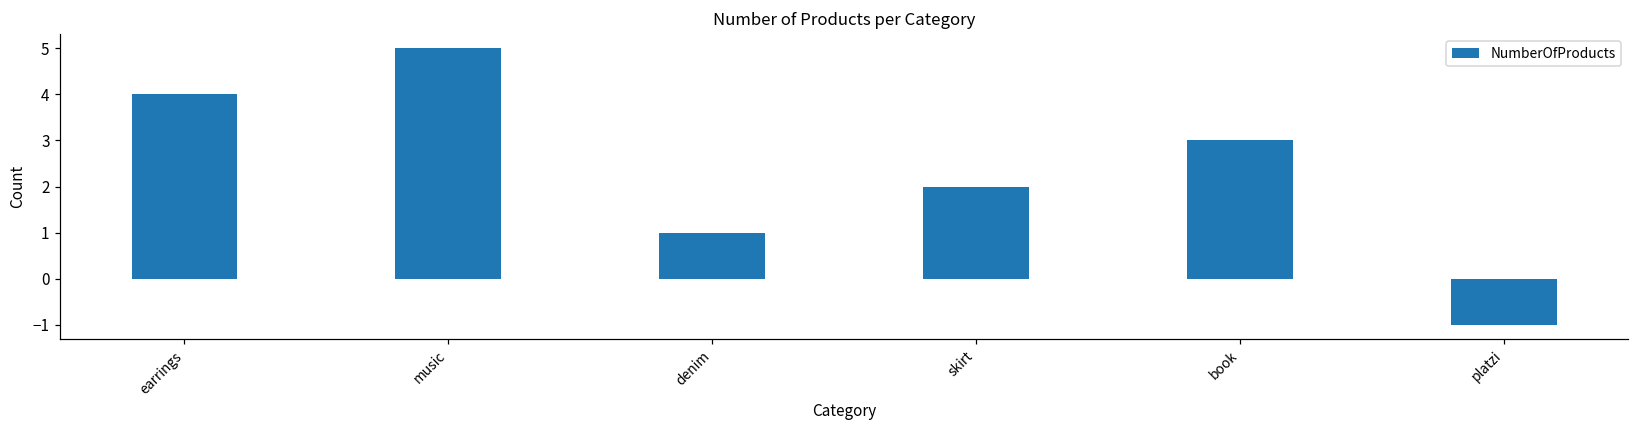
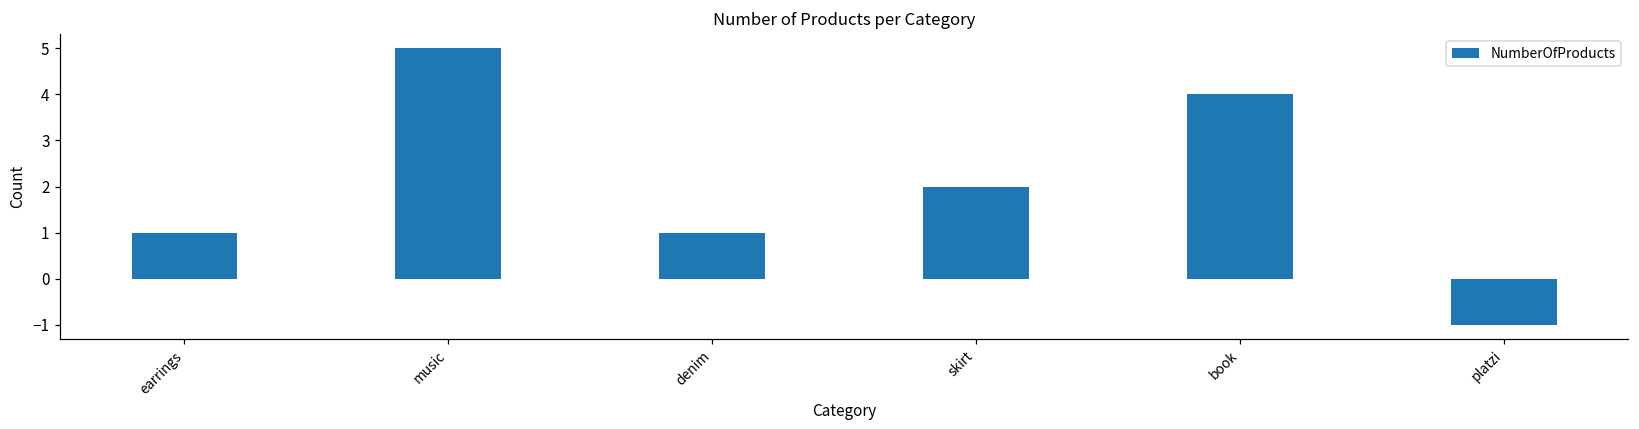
  {
-   "earrings": 4,
+   "earrings": 1,
    "music": 5,
    "denim": 1,
    "skirt": 2,
-   "book": 3,
+   "book": 4,
    "platzi": -1
  }
